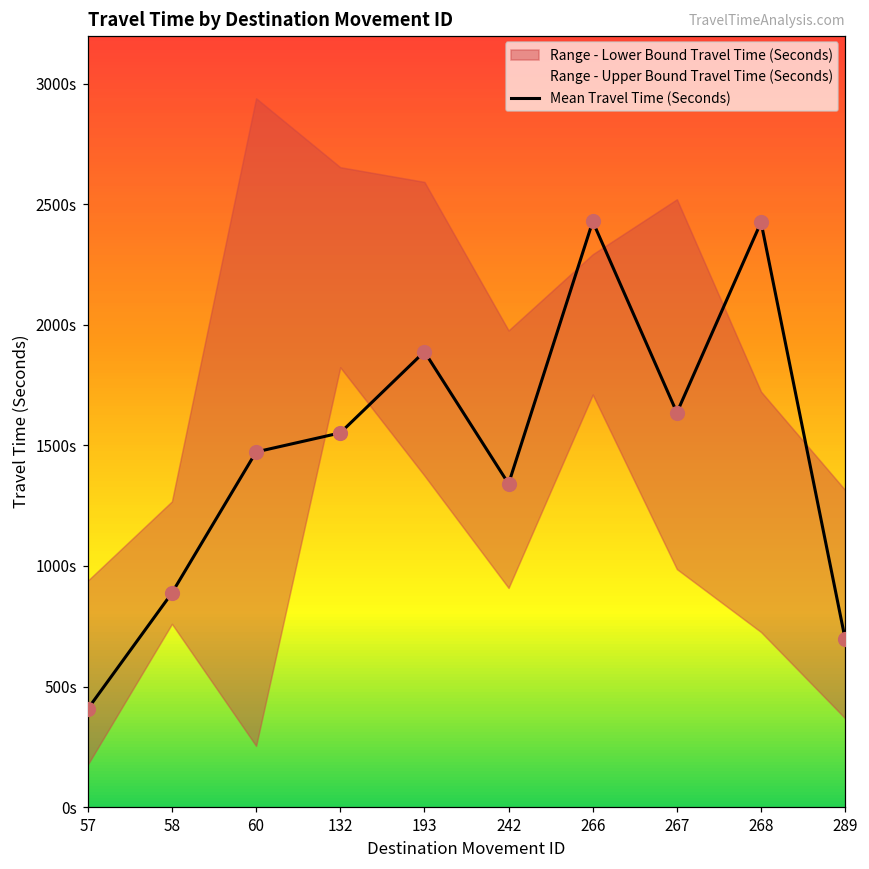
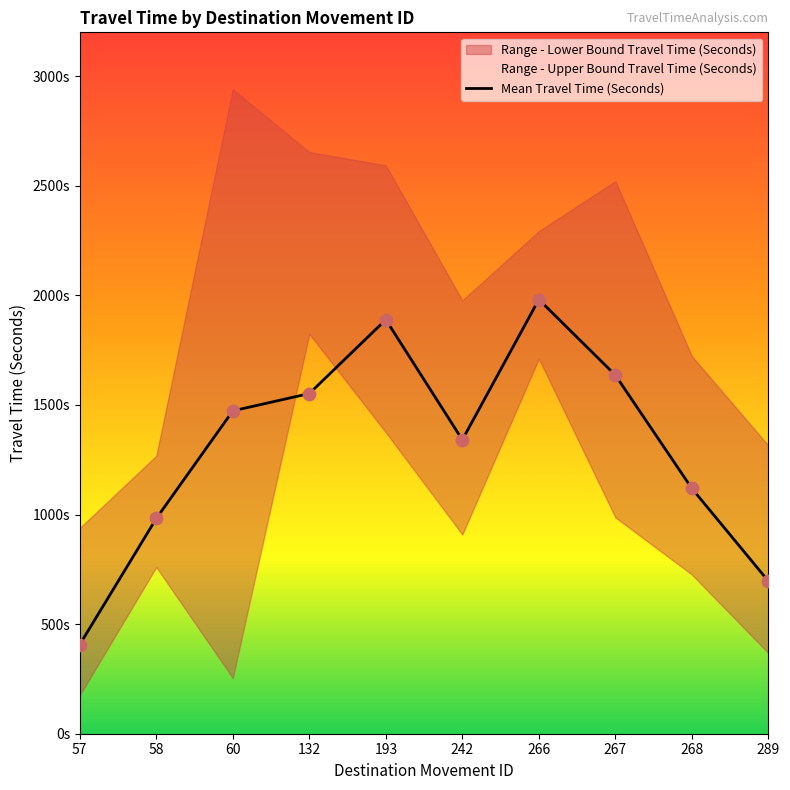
  {
    "Mean Travel Time (Seconds)": {
      "57": "410s",
-     "58": "890s",
+     "58": "980s",
      "60": "1470s",
      "132": "1550s",
      "193": "1890s",
      "242": "1340s",
-     "266": "2430s",
+     "266": "1980s",
      "267": "1640s",
-     "268": "2430s",
+     "268": "1120s",
      "289": "700s"
    }
  }
